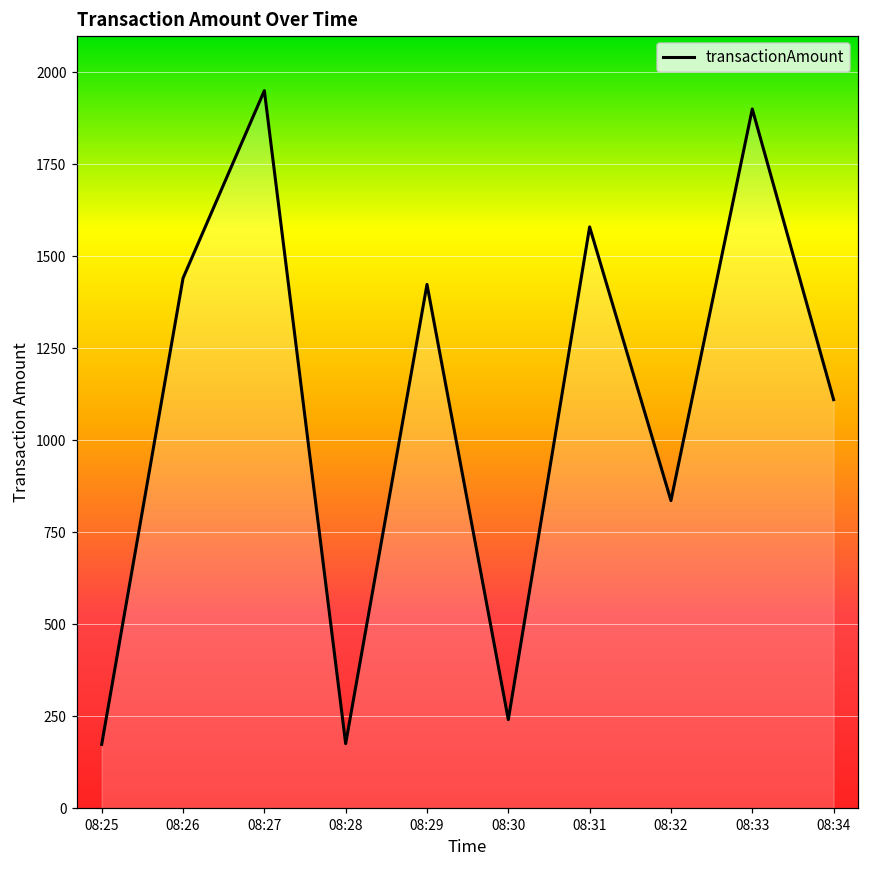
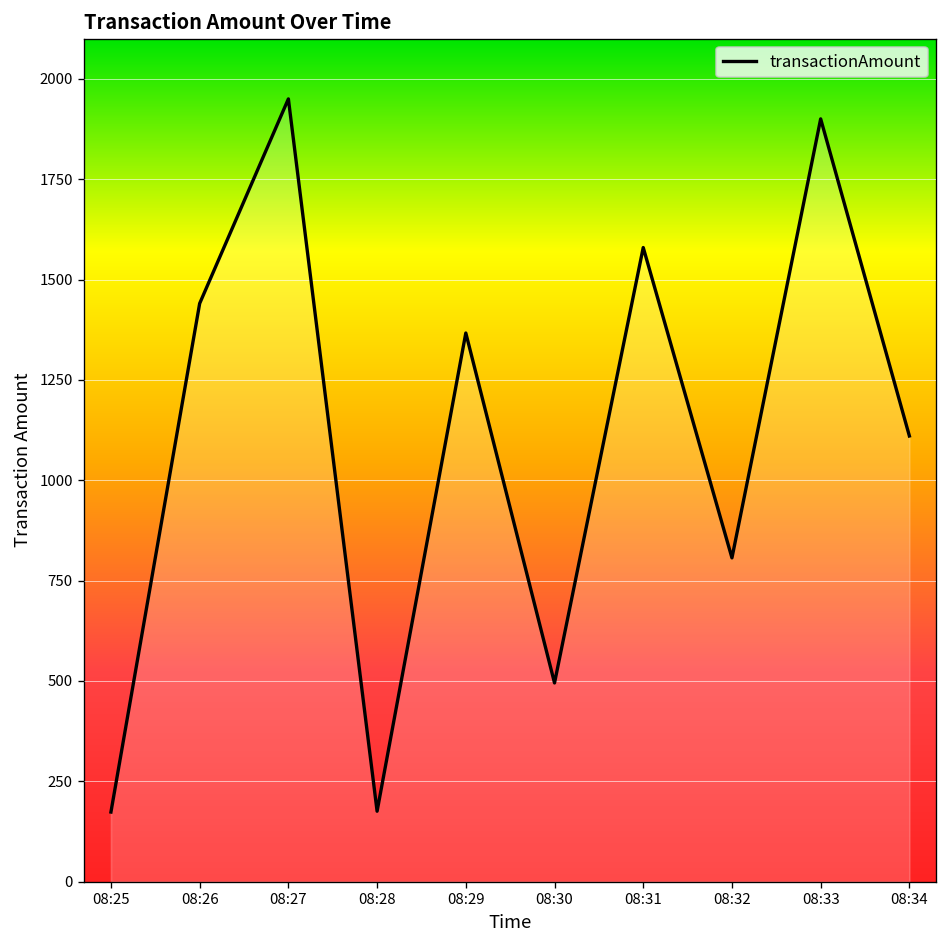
  {
    "08:25": 170,
    "08:26": 1440,
    "08:27": 1950,
    "08:28": 180,
-   "08:29": 1420,
-   "08:30": 240,
+   "08:29": 1370,
+   "08:30": 500,
    "08:31": 1580,
-   "08:32": 840,
+   "08:32": 810,
    "08:33": 1900,
    "08:34": 1110
  }
